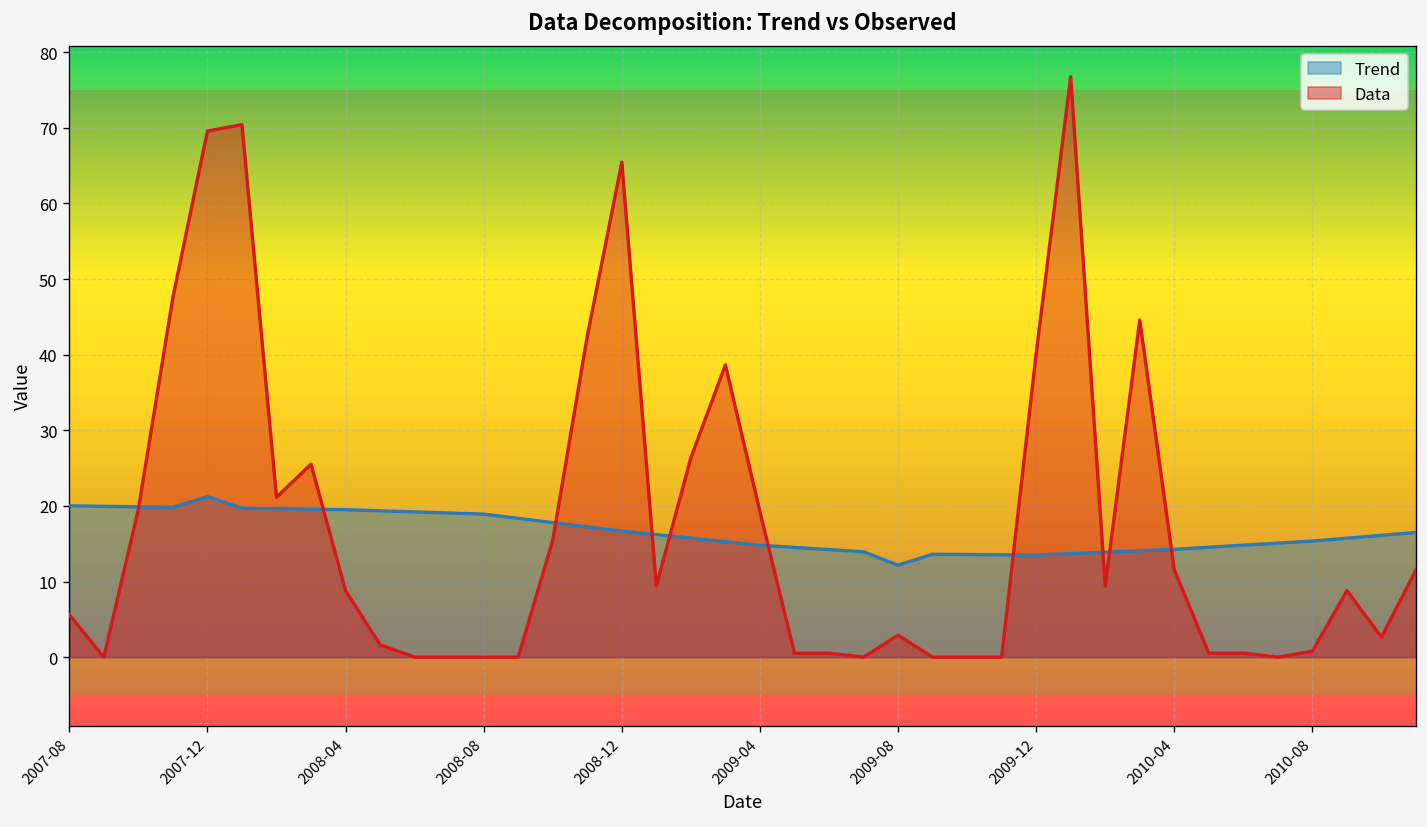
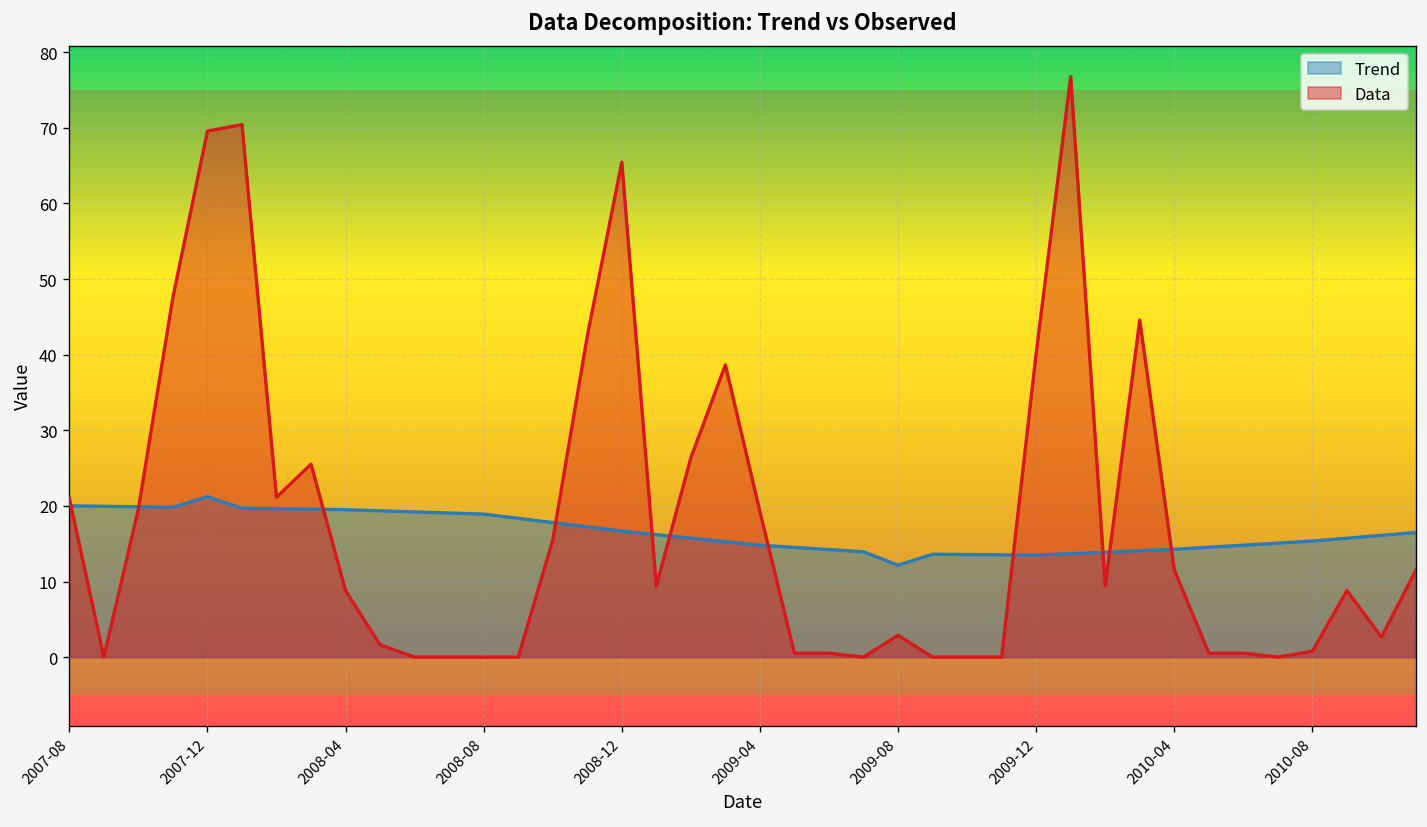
  {
    "Trend": {
      "2007-08": 20,
      "2007-12": 21,
      "2008-04": 20,
      "2008-08": 19,
      "2008-12": 17,
      "2009-04": 15,
      "2009-08": 12,
      "2009-12": 13,
      "2010-04": 14,
      "2010-08": 15
    },
    "Data": {
-     "2007-08": 6,
+     "2007-08": 21,
      "2007-12": 70,
      "2008-04": 9,
      "2008-08": 0,
      "2008-12": 65,
      "2009-04": 19,
      "2009-08": 3,
      "2009-12": 40,
      "2010-04": 12,
      "2010-08": 1
    }
  }
